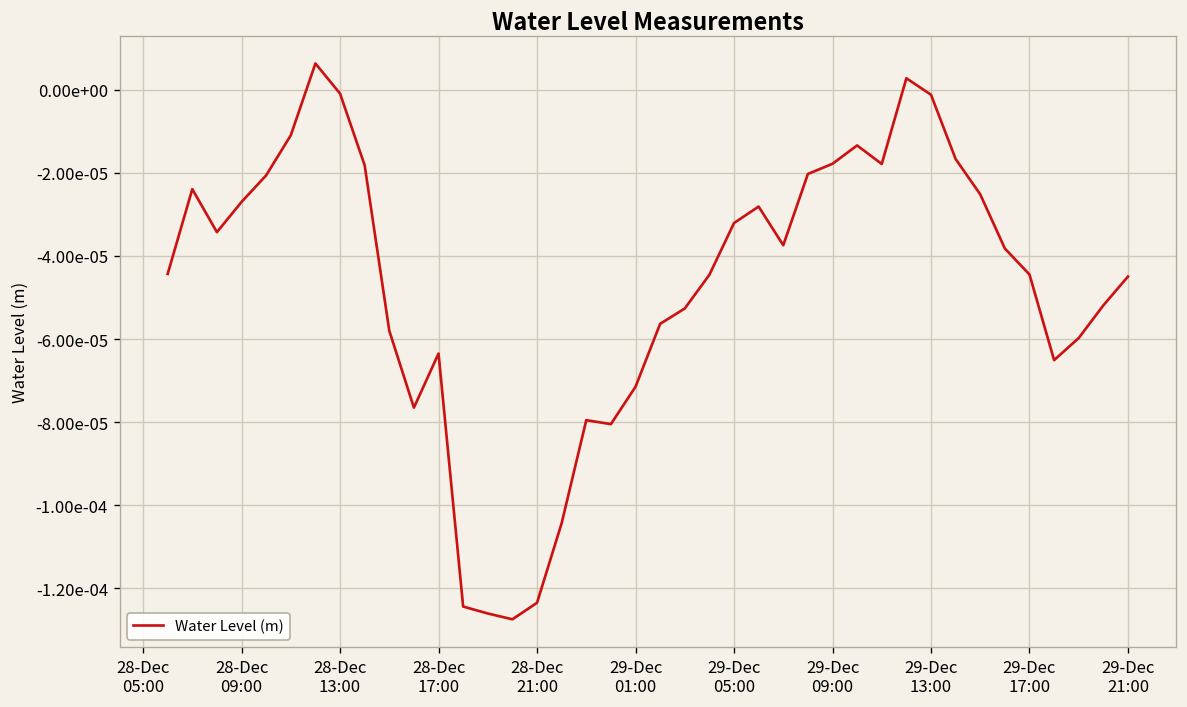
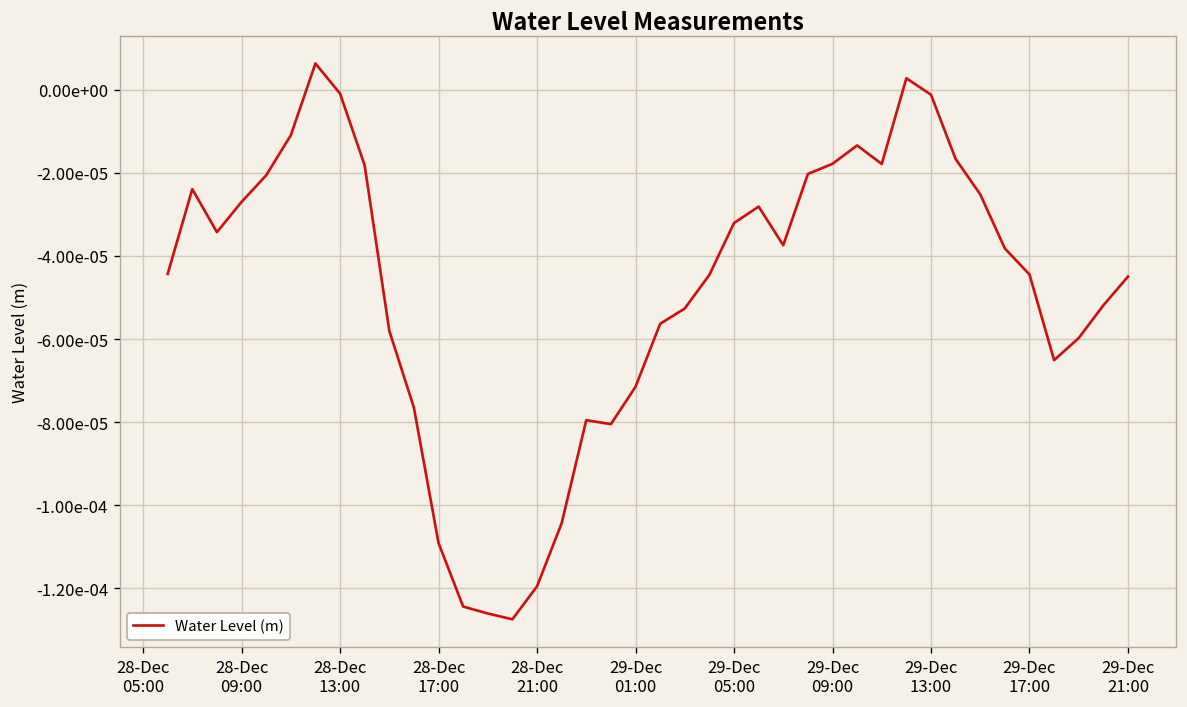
  {
    "28-Dec 09:00": -0.000027,
    "28-Dec 13:00": -0.000001,
-   "28-Dec 17:00": -0.000064,
-   "28-Dec 21:00": -0.000123,
+   "28-Dec 17:00": -0.000109,
+   "28-Dec 21:00": -0.000120,
    "29-Dec 01:00": -0.000071,
    "29-Dec 05:00": -0.000032,
    "29-Dec 09:00": -0.000018,
    "29-Dec 13:00": -0.000001,
    "29-Dec 17:00": -0.000044,
    "29-Dec 21:00": -0.000045
  }
